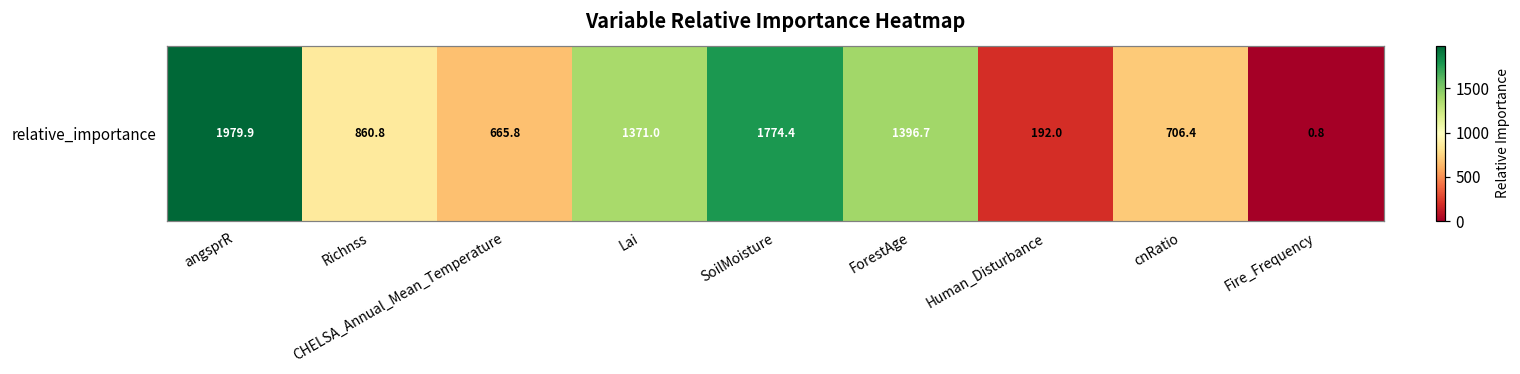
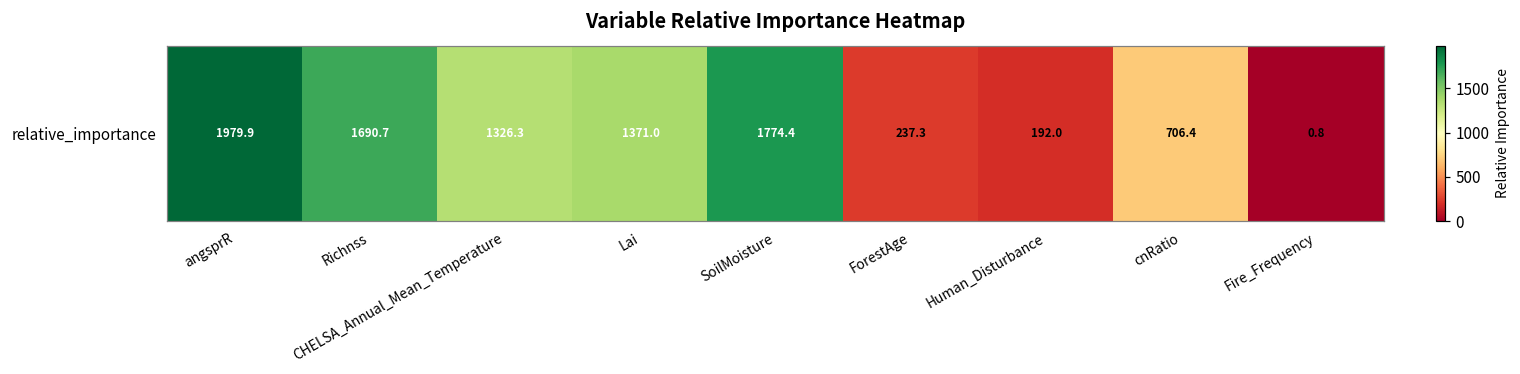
  {
    "relative_importance": {
      "angsprR": 1979.9,
-     "Richnss": 860.8,
-     "CHELSA_Annual_Mean_Temperature": 665.8,
+     "Richnss": 1690.7,
+     "CHELSA_Annual_Mean_Temperature": 1326.3,
      "Lai": 1371.0,
      "SoilMoisture": 1774.4,
-     "ForestAge": 1396.7,
+     "ForestAge": 237.3,
      "Human_Disturbance": 192.0,
      "cnRatio": 706.4,
      "Fire_Frequency": 0.8
    }
  }
